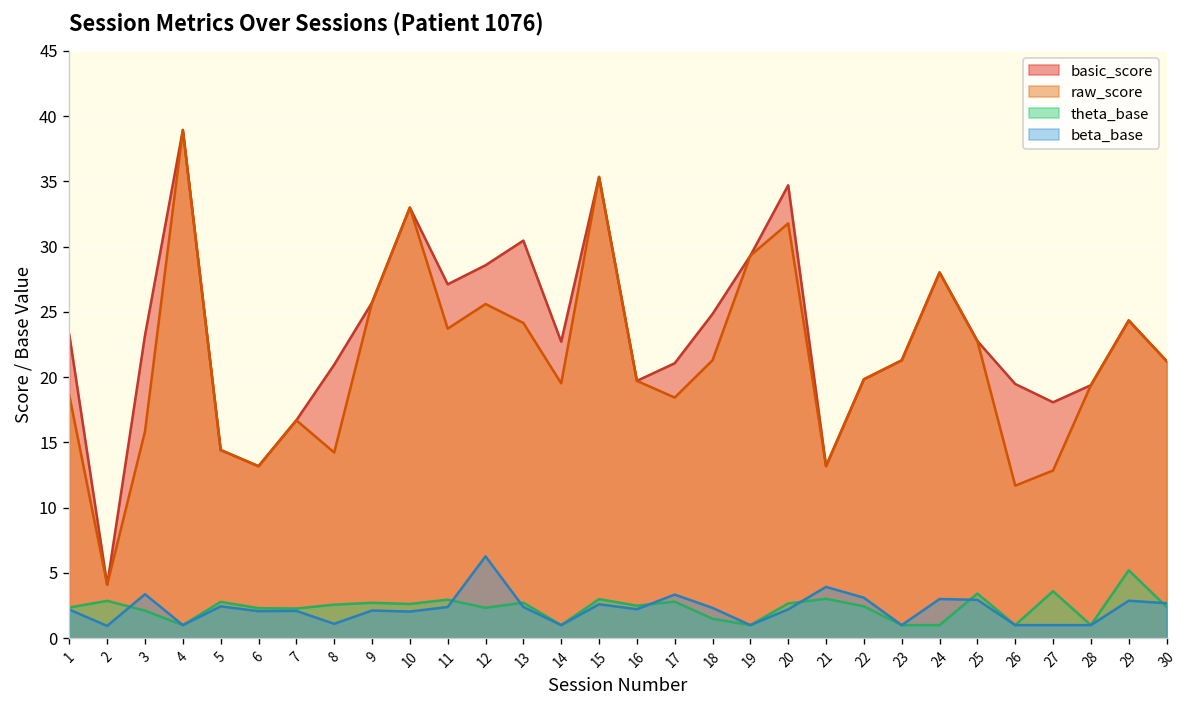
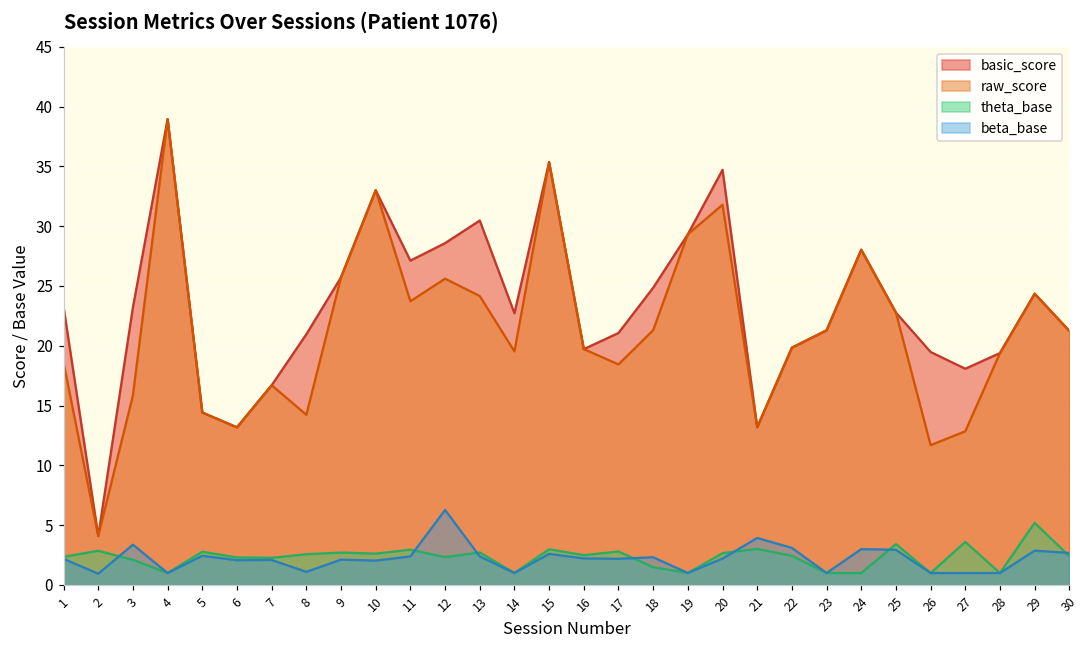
  {
    "theta_base": {
      "2": 2.9,
      "3": 2.1,
      "5": 2.8,
      "8": 2.6,
      "9": 2.7,
      "10": 2.6,
      "11": 3.0,
      "12": 2.3,
      "13": 2.7,
      "15": 3.0,
      "16": 2.5,
      "17": 2.8,
      "18": 1.5,
      "20": 2.7,
      "21": 3.0,
      "22": 2.4,
      "24": 1.0,
      "25": 3.4,
      "27": 3.6,
      "29": 5.2,
      "30": 2.4
    },
    "beta_base": {
      "2": 0.9,
      "3": 3.4,
      "5": 2.4,
      "8": 1.1,
      "9": 2.1,
      "10": 2.0,
      "11": 2.4,
      "12": 6.3,
      "13": 2.4,
      "15": 2.6,
      "16": 2.2,
-     "17": 3.3,
+     "17": 2.2,
      "18": 2.3,
      "20": 2.2,
      "21": 3.9,
      "22": 3.1,
      "24": 3.0,
      "25": 2.9,
      "27": 1.0,
      "29": 2.9,
      "30": 2.7
    }
  }
